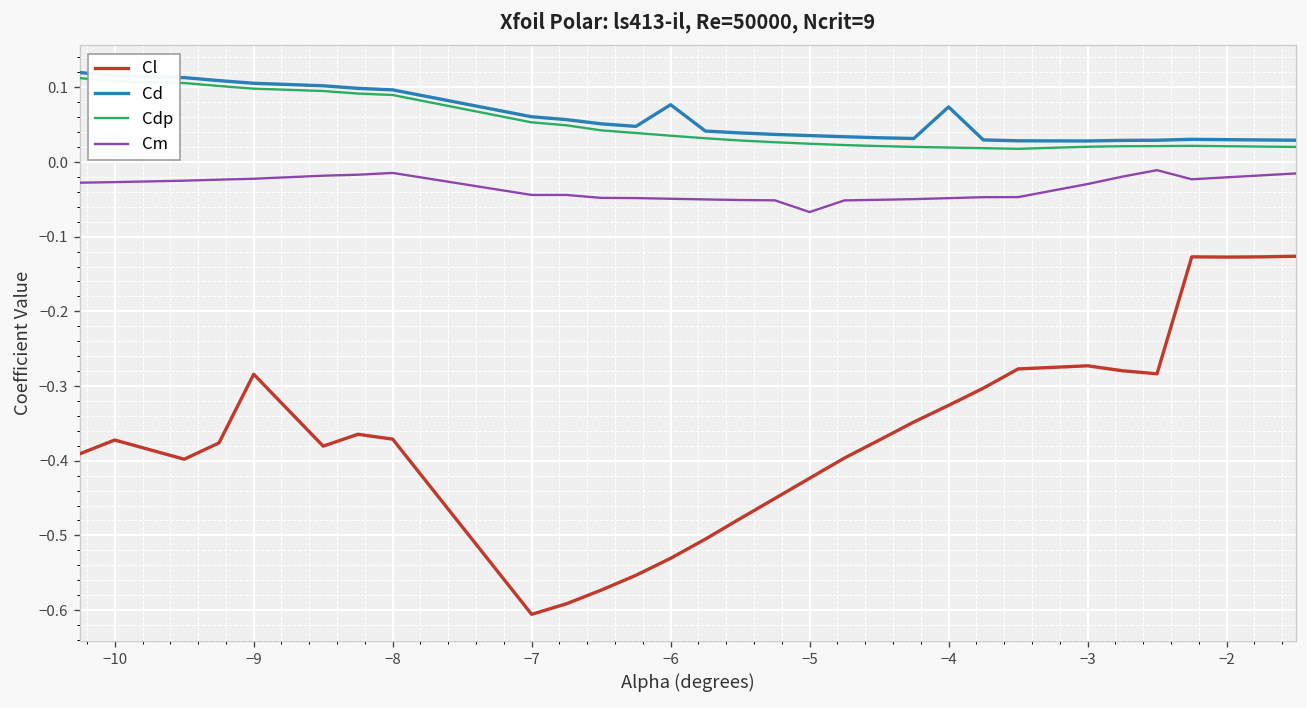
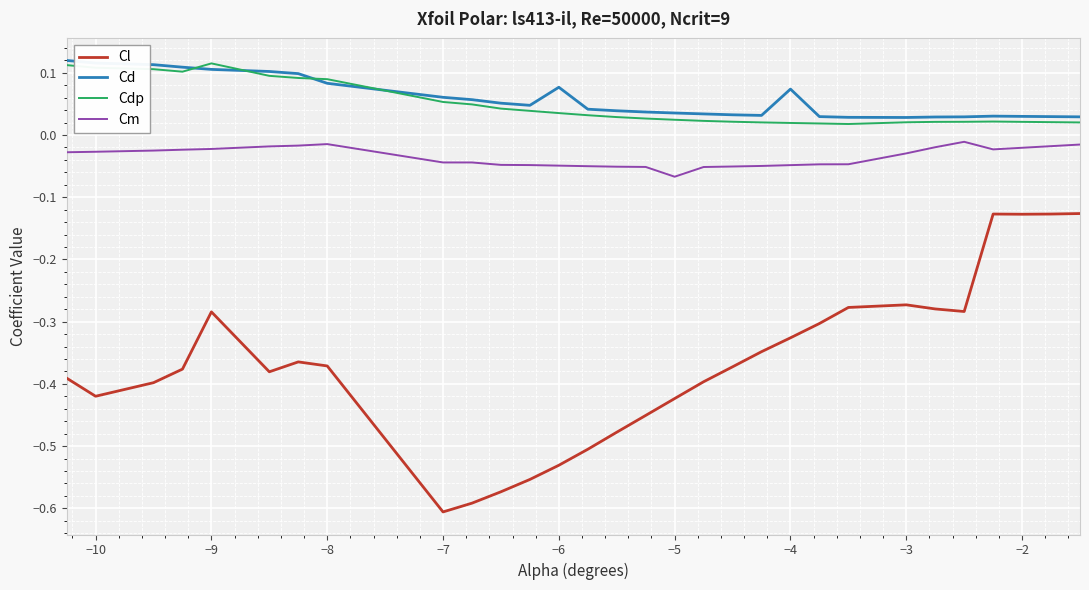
  {
    "Cl": {
-     "−10": -0.37,
+     "−10": -0.42,
      "−9": -0.28,
      "−8": -0.37,
      "−7": -0.61,
      "−6": -0.53,
      "−5": -0.42,
      "−4": -0.33,
      "−3": -0.27,
      "−2": -0.13
    },
    "Cd": {
      "−9": 0.11,
-     "−8": 0.10,
+     "−8": 0.08,
      "−7": 0.06,
      "−6": 0.08,
      "−5": 0.04,
      "−4": 0.07,
      "−3": 0.03,
      "−2": 0.03
    },
    "Cdp": {
-     "−9": 0.10,
+     "−9": 0.12,
      "−8": 0.09,
      "−7": 0.05,
      "−6": 0.04,
      "−5": 0.02,
      "−4": 0.02,
      "−3": 0.02,
      "−2": 0.02
    },
    "Cm": {
      "−10": -0.03,
      "−9": -0.02,
      "−8": -0.01,
      "−7": -0.04,
      "−6": -0.05,
      "−5": -0.07,
      "−4": -0.05,
      "−3": -0.03,
      "−2": -0.02
    }
  }
